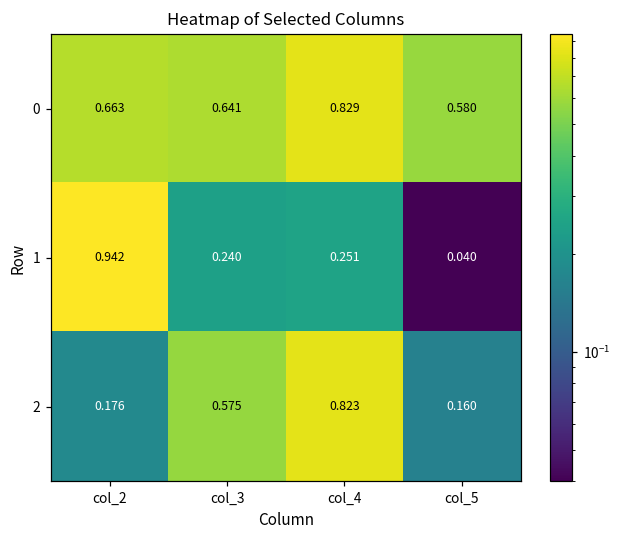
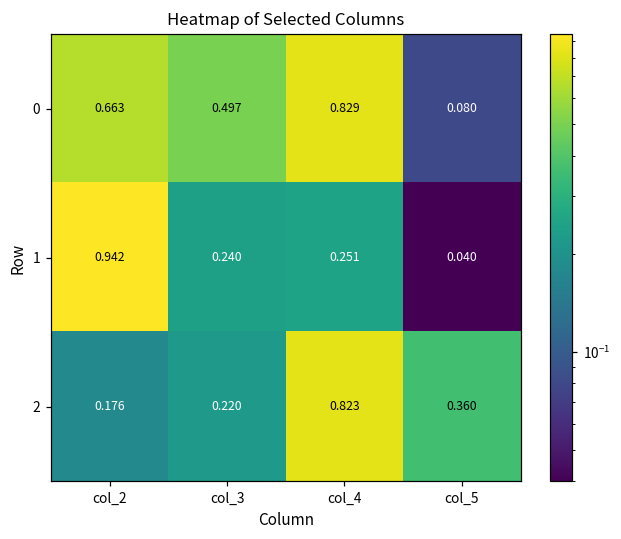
  {
    "0": {
      "col_2": 0.663,
-     "col_3": 0.641,
+     "col_3": 0.497,
      "col_4": 0.829,
-     "col_5": 0.580
+     "col_5": 0.080
    },
    "1": {
      "col_2": 0.942,
      "col_3": 0.240,
      "col_4": 0.251,
      "col_5": 0.040
    },
    "2": {
      "col_2": 0.176,
-     "col_3": 0.575,
+     "col_3": 0.220,
      "col_4": 0.823,
-     "col_5": 0.160
+     "col_5": 0.360
    }
  }
